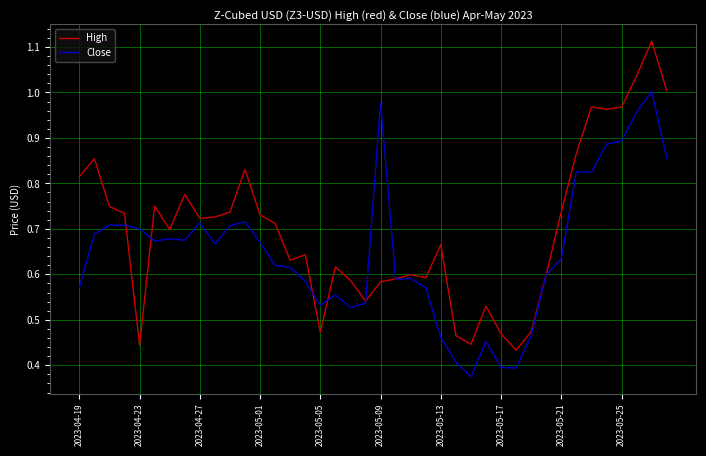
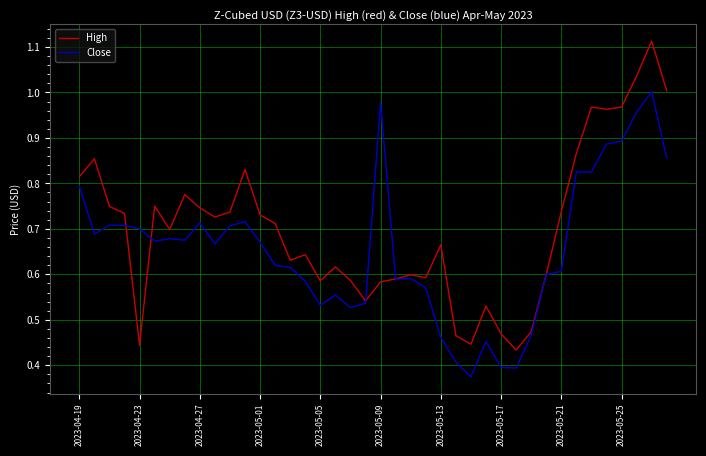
  {
    "High": {
      "2023-04-19": 0.81,
      "2023-04-23": 0.44,
-     "2023-04-27": 0.72,
+     "2023-04-27": 0.75,
      "2023-05-01": 0.73,
-     "2023-05-05": 0.47,
+     "2023-05-05": 0.59,
      "2023-05-09": 0.58,
      "2023-05-13": 0.66,
      "2023-05-17": 0.47,
      "2023-05-21": 0.74,
      "2023-05-25": 0.97
    },
    "Close": {
-     "2023-04-19": 0.57,
+     "2023-04-19": 0.79,
      "2023-04-23": 0.70,
      "2023-04-27": 0.71,
      "2023-05-01": 0.67,
      "2023-05-05": 0.53,
      "2023-05-09": 0.98,
      "2023-05-13": 0.46,
      "2023-05-17": 0.40,
-     "2023-05-21": 0.63,
+     "2023-05-21": 0.61,
      "2023-05-25": 0.89
    }
  }
